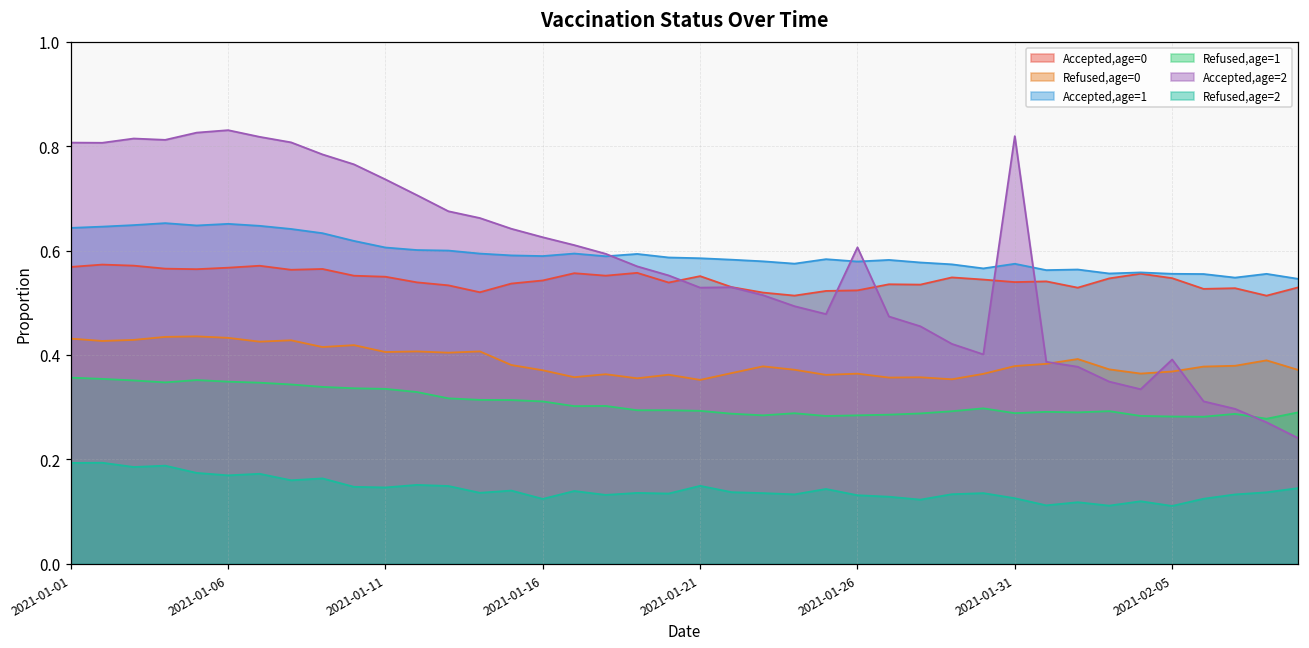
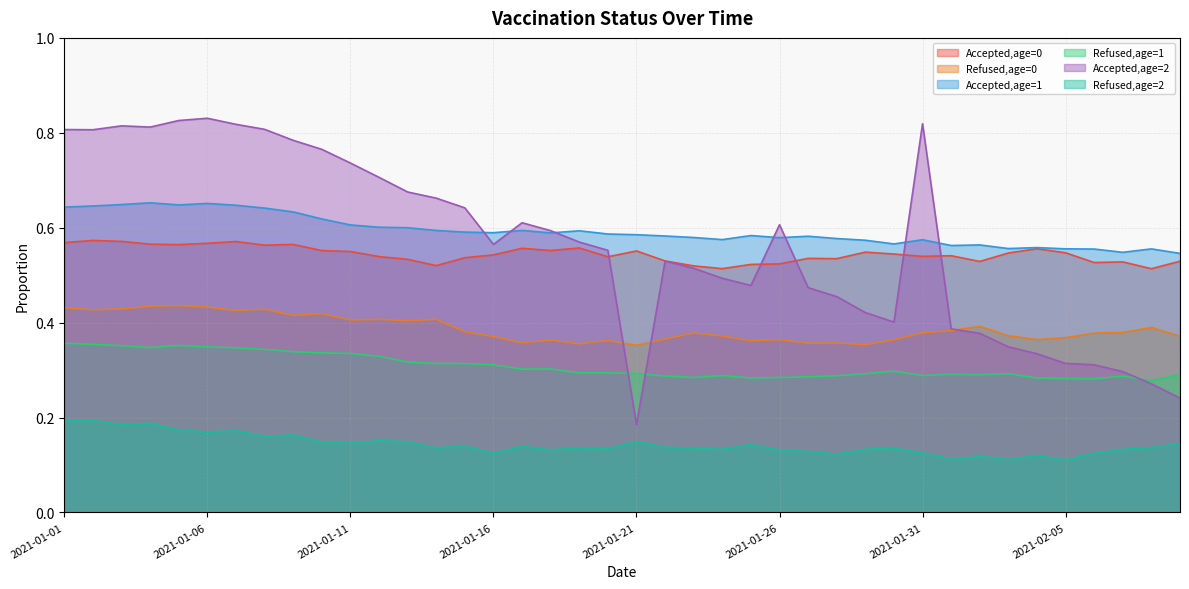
  {
    "Accepted,age=2": {
      "2021-01-01": 0.81,
      "2021-01-06": 0.83,
      "2021-01-11": 0.74,
-     "2021-01-16": 0.63,
-     "2021-01-21": 0.53,
+     "2021-01-16": 0.56,
+     "2021-01-21": 0.18,
      "2021-01-26": 0.61,
      "2021-01-31": 0.82,
-     "2021-02-05": 0.39
+     "2021-02-05": 0.31
    }
  }
